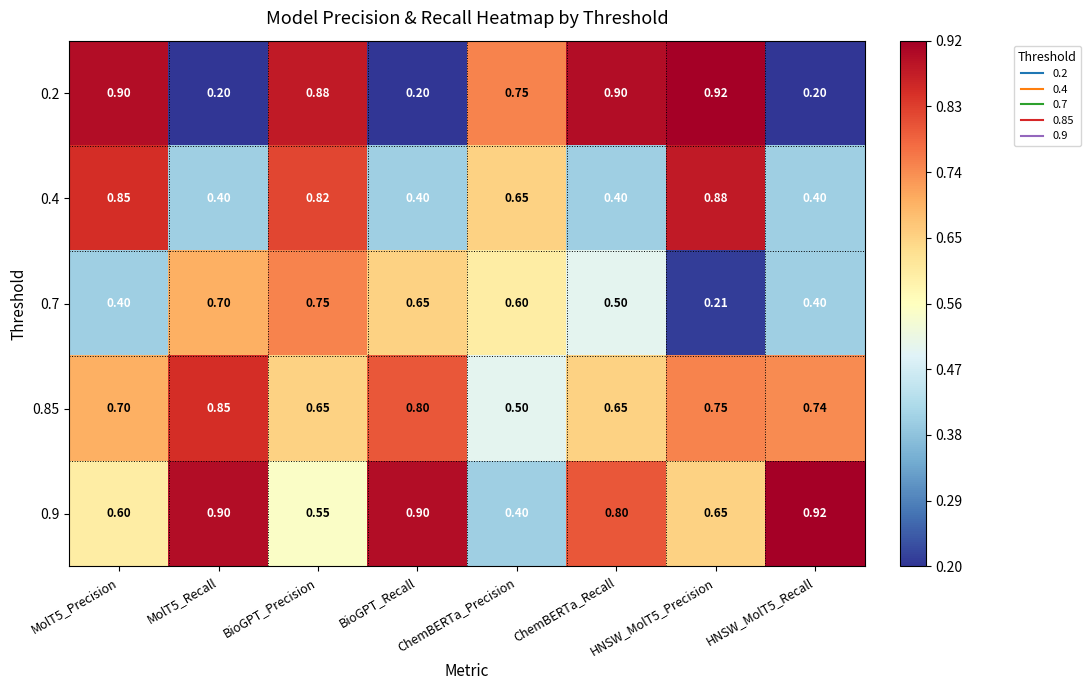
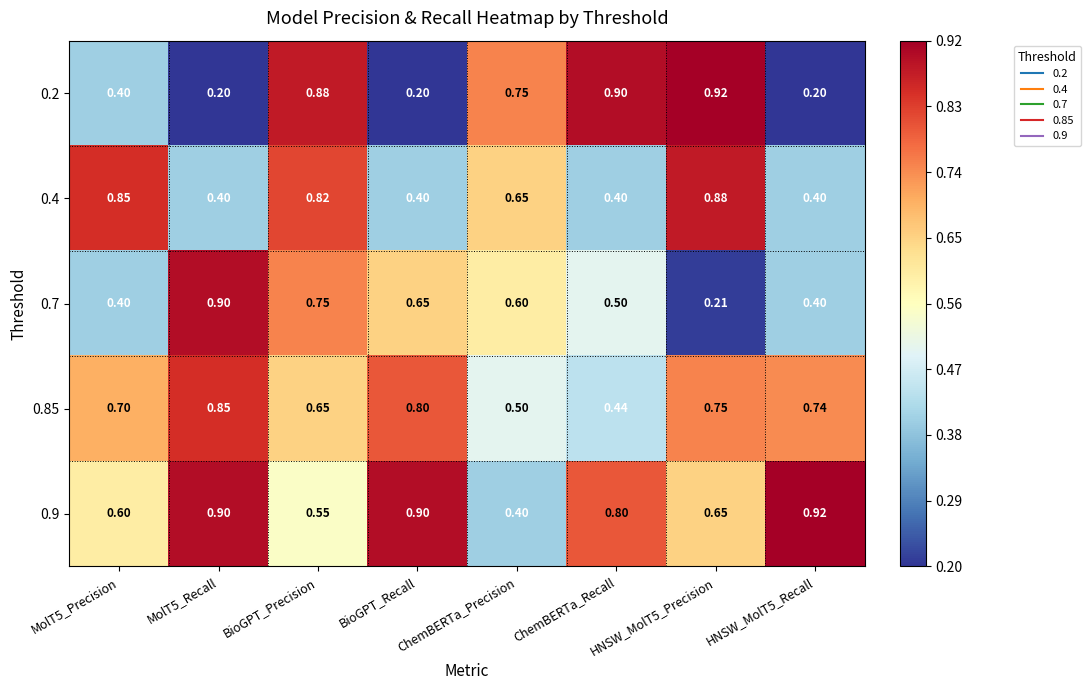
  {
    "0.2": {
-     "MolT5_Precision": 0.90,
+     "MolT5_Precision": 0.40,
      "MolT5_Recall": 0.20,
      "BioGPT_Precision": 0.88,
      "BioGPT_Recall": 0.20,
      "ChemBERTa_Precision": 0.75,
      "ChemBERTa_Recall": 0.90,
      "HNSW_MolT5_Precision": 0.92,
      "HNSW_MolT5_Recall": 0.20
    },
    "0.4": {
      "MolT5_Precision": 0.85,
      "MolT5_Recall": 0.40,
      "BioGPT_Precision": 0.82,
      "BioGPT_Recall": 0.40,
      "ChemBERTa_Precision": 0.65,
      "ChemBERTa_Recall": 0.40,
      "HNSW_MolT5_Precision": 0.88,
      "HNSW_MolT5_Recall": 0.40
    },
    "0.7": {
      "MolT5_Precision": 0.40,
-     "MolT5_Recall": 0.70,
+     "MolT5_Recall": 0.90,
      "BioGPT_Precision": 0.75,
      "BioGPT_Recall": 0.65,
      "ChemBERTa_Precision": 0.60,
      "ChemBERTa_Recall": 0.50,
      "HNSW_MolT5_Precision": 0.21,
      "HNSW_MolT5_Recall": 0.40
    },
    "0.85": {
      "MolT5_Precision": 0.70,
      "MolT5_Recall": 0.85,
      "BioGPT_Precision": 0.65,
      "BioGPT_Recall": 0.80,
      "ChemBERTa_Precision": 0.50,
-     "ChemBERTa_Recall": 0.65,
+     "ChemBERTa_Recall": 0.44,
      "HNSW_MolT5_Precision": 0.75,
      "HNSW_MolT5_Recall": 0.74
    },
    "0.9": {
      "MolT5_Precision": 0.60,
      "MolT5_Recall": 0.90,
      "BioGPT_Precision": 0.55,
      "BioGPT_Recall": 0.90,
      "ChemBERTa_Precision": 0.40,
      "ChemBERTa_Recall": 0.80,
      "HNSW_MolT5_Precision": 0.65,
      "HNSW_MolT5_Recall": 0.92
    }
  }
